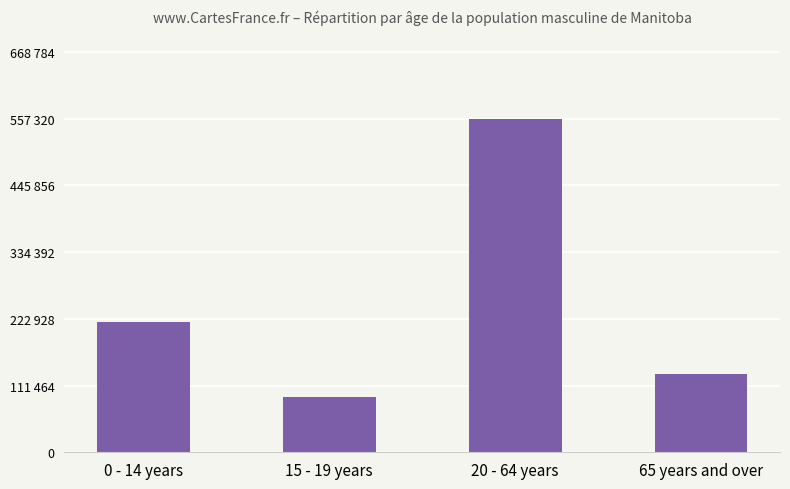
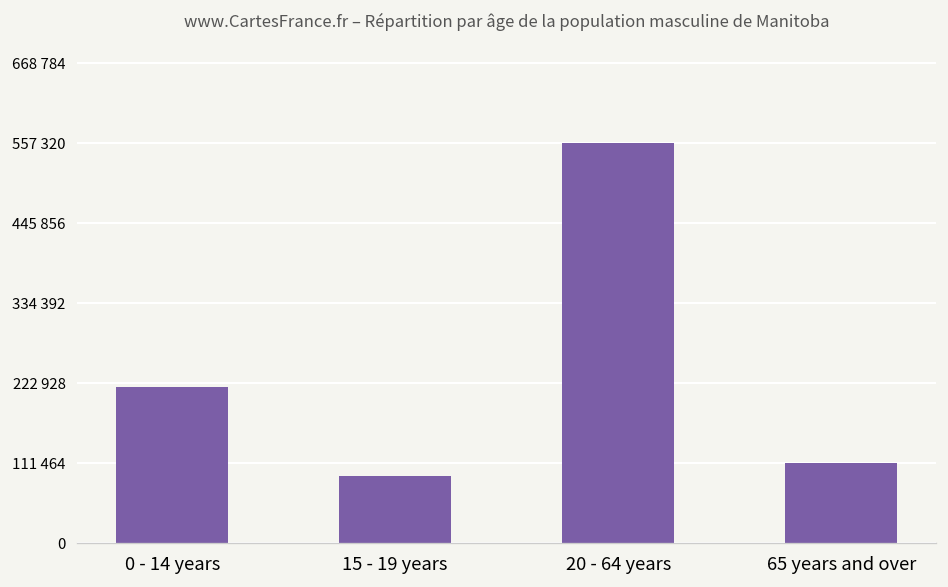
  {
    "0 - 14 years": 220000,
    "15 - 19 years": 90000,
    "20 - 64 years": 560000,
-   "65 years and over": 130000
+   "65 years and over": 110000
  }
